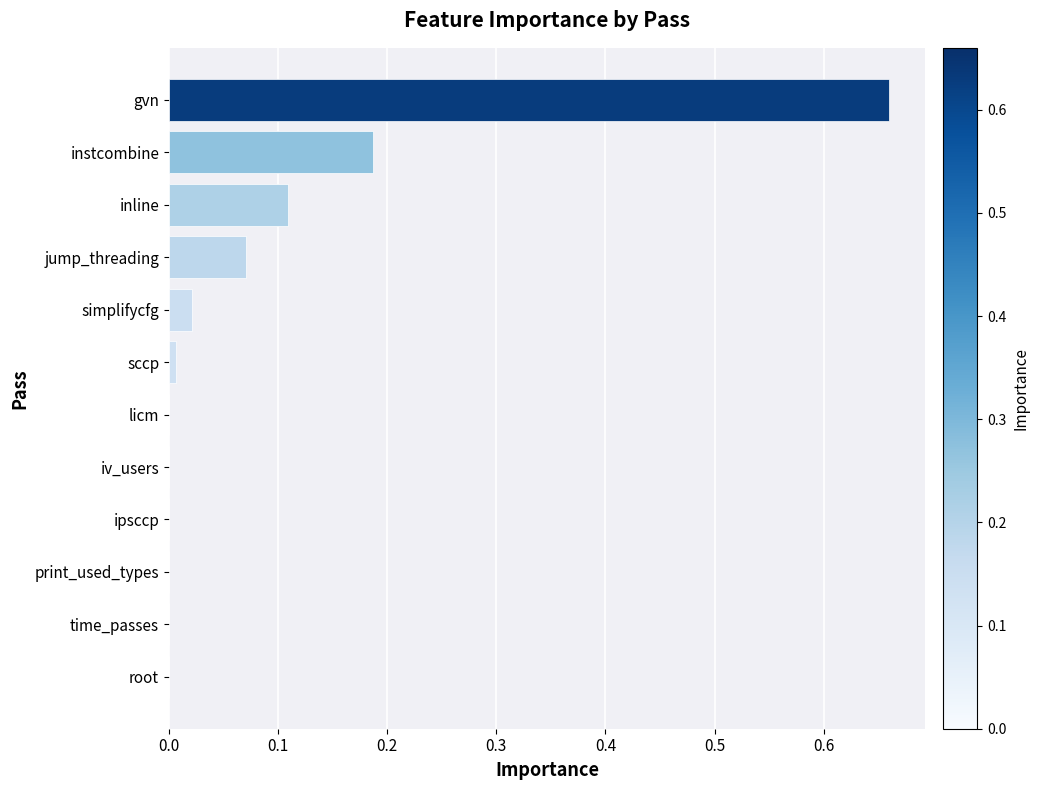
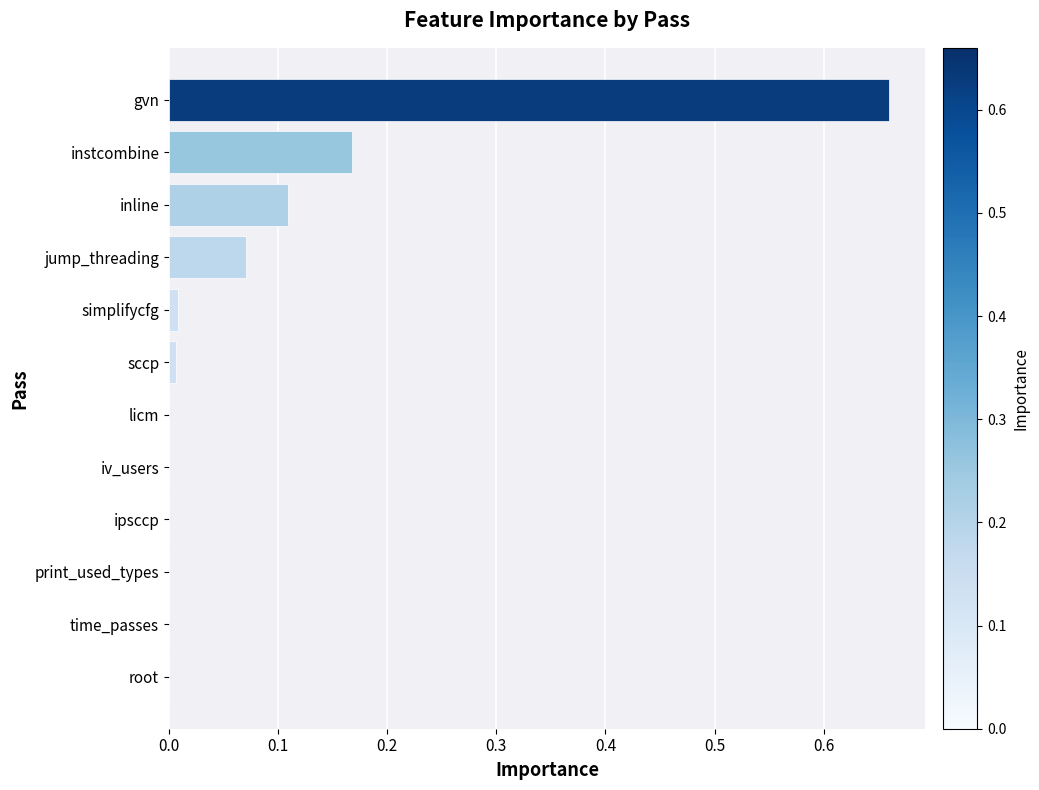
  {
    "gvn": 0.660,
-   "instcombine": 0.187,
+   "instcombine": 0.168,
    "inline": 0.110,
    "jump_threading": 0.070,
-   "simplifycfg": 0.021,
+   "simplifycfg": 0.009,
    "sccp": 0.007,
    "licm": 0.000,
    "iv_users": 0.000,
    "ipsccp": 0.000,
    "print_used_types": 0.000,
    "time_passes": 0.000,
    "root": 0.000
  }
